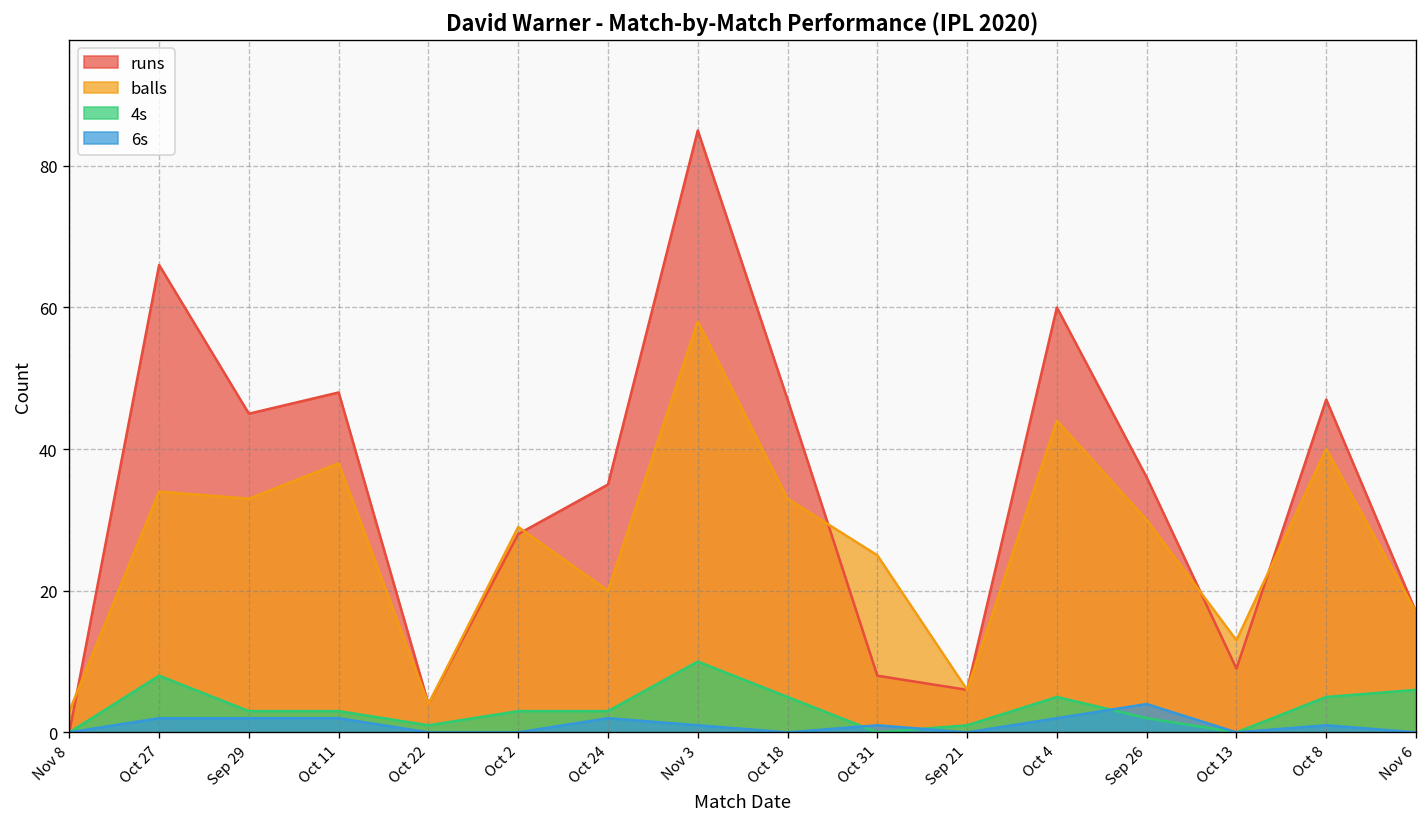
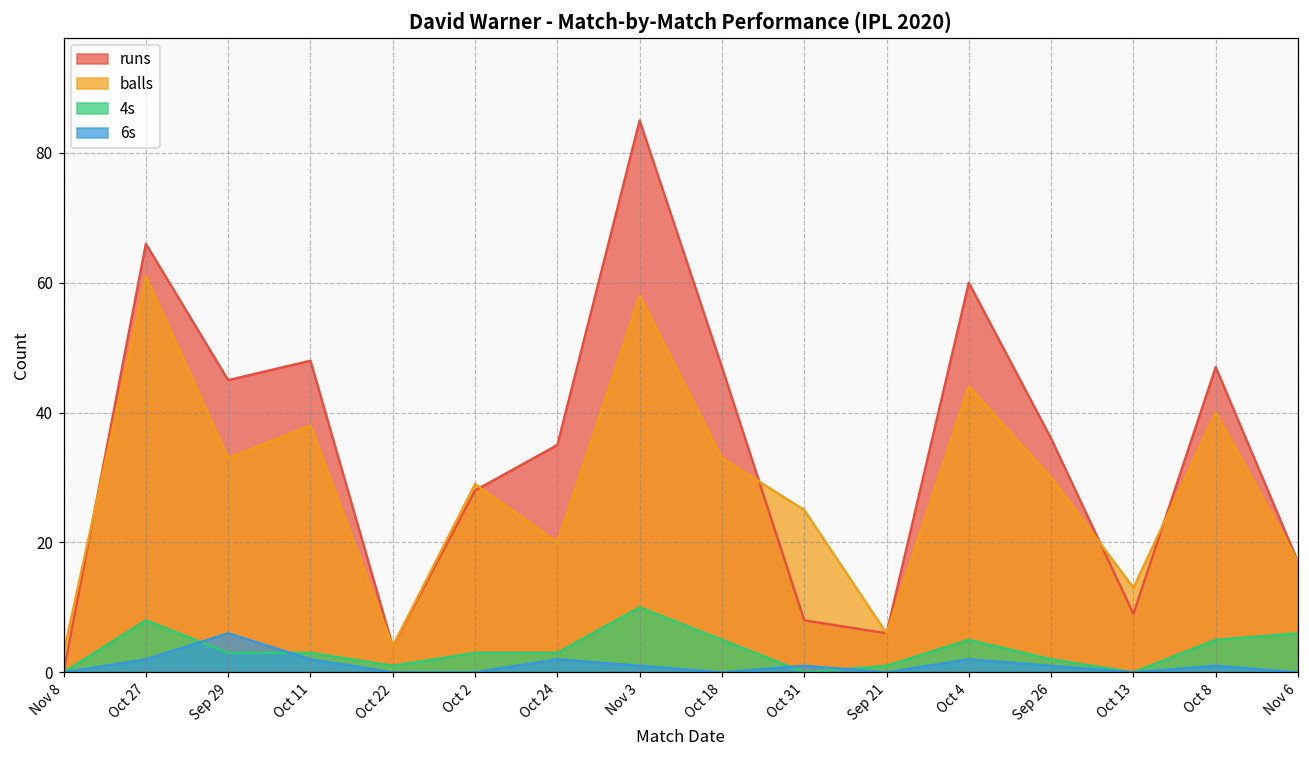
  {
    "runs": {
      "Oct 27": 66,
      "Sep 29": 45,
      "Oct 11": 48,
      "Oct 2": 28,
      "Oct 24": 35,
      "Nov 3": 85,
      "Oct 18": 47,
      "Oct 31": 8,
      "Oct 4": 60,
      "Sep 26": 36,
      "Oct 13": 9,
      "Oct 8": 47
    },
    "balls": {
      "Nov 8": 3,
-     "Oct 27": 34,
+     "Oct 27": 61,
      "Sep 29": 33,
      "Oct 11": 38,
      "Oct 2": 29,
      "Oct 24": 20,
      "Nov 3": 58,
      "Oct 18": 33,
      "Oct 31": 25,
      "Oct 4": 44,
      "Sep 26": 30,
      "Oct 13": 13,
      "Oct 8": 40
    },
    "4s": {
      "Oct 27": 8,
      "Sep 29": 3,
      "Oct 11": 3,
      "Oct 22": 1,
      "Oct 2": 3,
      "Oct 24": 3,
      "Nov 3": 10,
      "Oct 18": 5,
      "Oct 31": 0,
      "Sep 21": 1,
      "Oct 4": 5,
      "Sep 26": 2,
      "Oct 8": 5,
      "Nov 6": 6
    },
    "6s": {
      "Oct 27": 2,
-     "Sep 29": 2,
+     "Sep 29": 6,
      "Oct 11": 2,
      "Oct 22": 0,
      "Oct 2": 0,
      "Oct 24": 2,
      "Nov 3": 1,
      "Oct 18": 0,
      "Oct 31": 1,
      "Sep 21": 0,
      "Oct 4": 2,
-     "Sep 26": 4,
+     "Sep 26": 1,
      "Oct 8": 1,
      "Nov 6": 0
    }
  }
